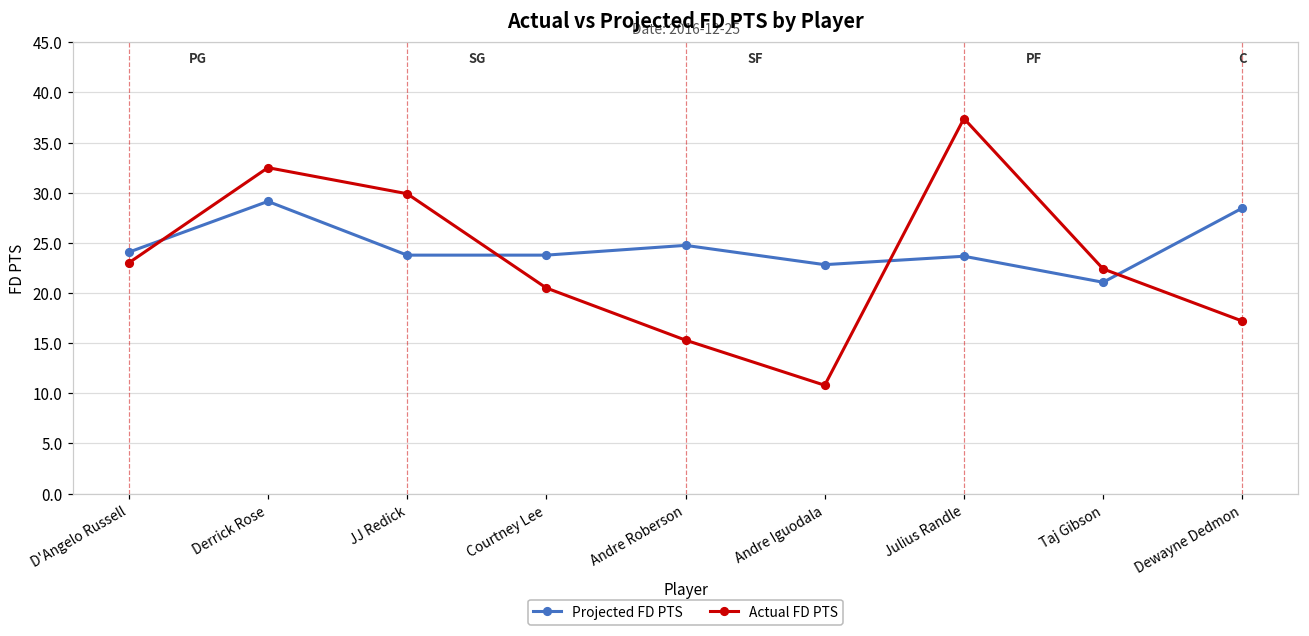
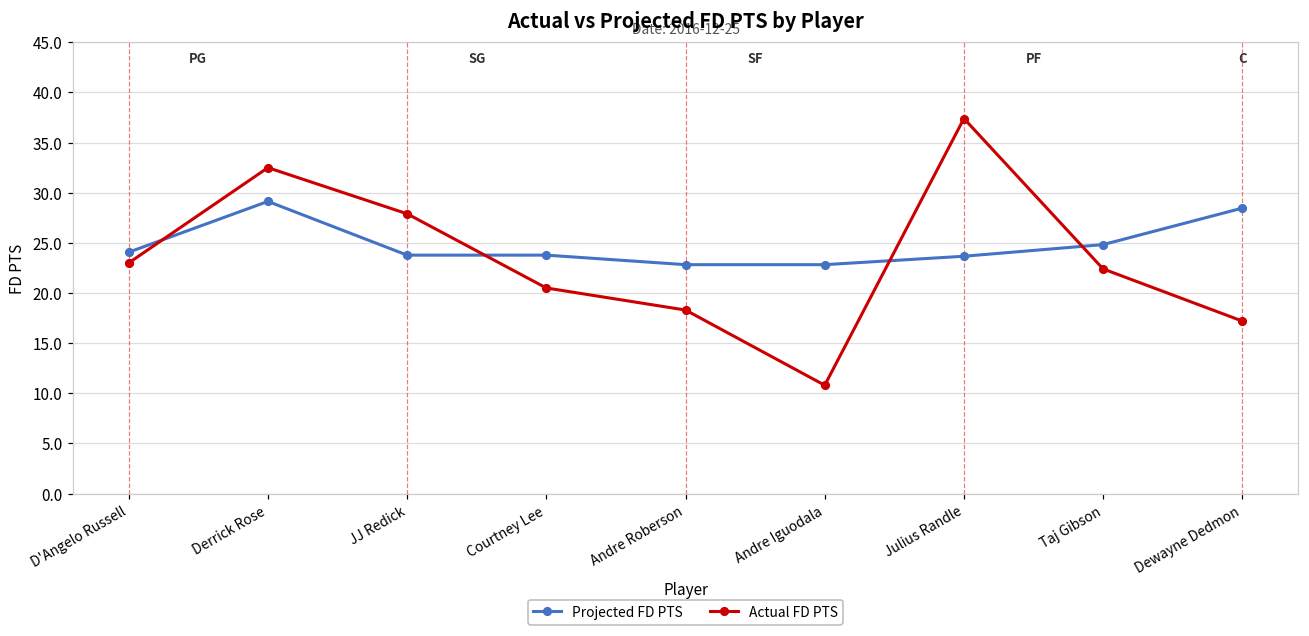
  {
    "Projected FD PTS": {
      "D'Angelo Russell": 24,
      "Derrick Rose": 29,
      "JJ Redick": 24,
      "Courtney Lee": 24,
-     "Andre Roberson": 25,
+     "Andre Roberson": 23,
      "Andre Iguodala": 23,
      "Julius Randle": 24,
-     "Taj Gibson": 21,
+     "Taj Gibson": 25,
      "Dewayne Dedmon": 28
    },
    "Actual FD PTS": {
      "D'Angelo Russell": 23,
      "Derrick Rose": 33,
-     "JJ Redick": 30,
+     "JJ Redick": 28,
      "Courtney Lee": 21,
-     "Andre Roberson": 15,
+     "Andre Roberson": 18,
      "Andre Iguodala": 11,
      "Julius Randle": 37,
      "Taj Gibson": 22,
      "Dewayne Dedmon": 17
    }
  }
